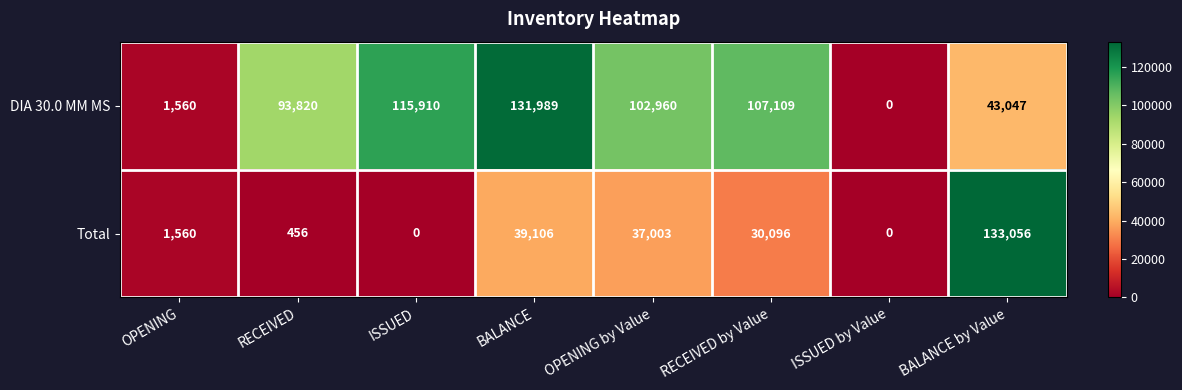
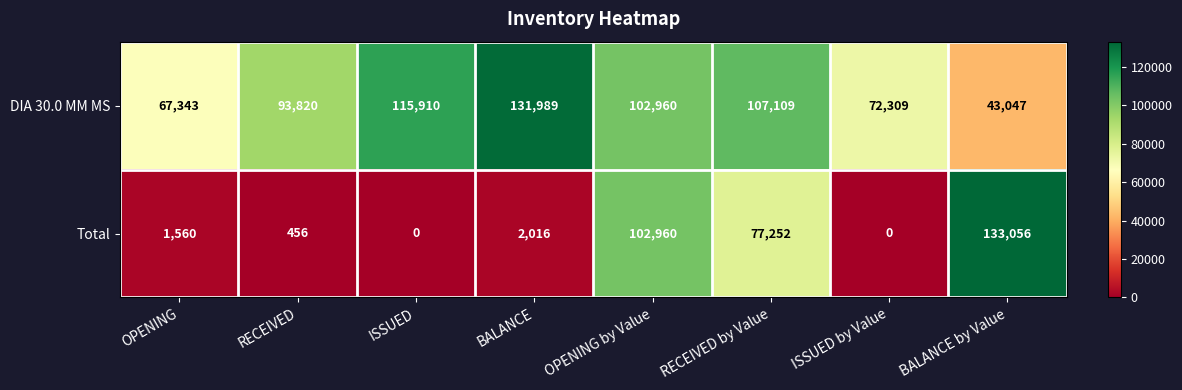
  {
    "DIA 30.0 MM MS": {
-     "OPENING": "1,560",
+     "OPENING": "67,343",
      "RECEIVED": "93,820",
      "ISSUED": "115,910",
      "BALANCE": "131,989",
      "OPENING by Value": "102,960",
      "RECEIVED by Value": "107,109",
-     "ISSUED by Value": "0",
+     "ISSUED by Value": "72,309",
      "BALANCE by Value": "43,047"
    },
    "Total": {
      "OPENING": "1,560",
      "RECEIVED": "456",
      "ISSUED": "0",
-     "BALANCE": "39,106",
-     "OPENING by Value": "37,003",
-     "RECEIVED by Value": "30,096",
+     "BALANCE": "2,016",
+     "OPENING by Value": "102,960",
+     "RECEIVED by Value": "77,252",
      "ISSUED by Value": "0",
      "BALANCE by Value": "133,056"
    }
  }
